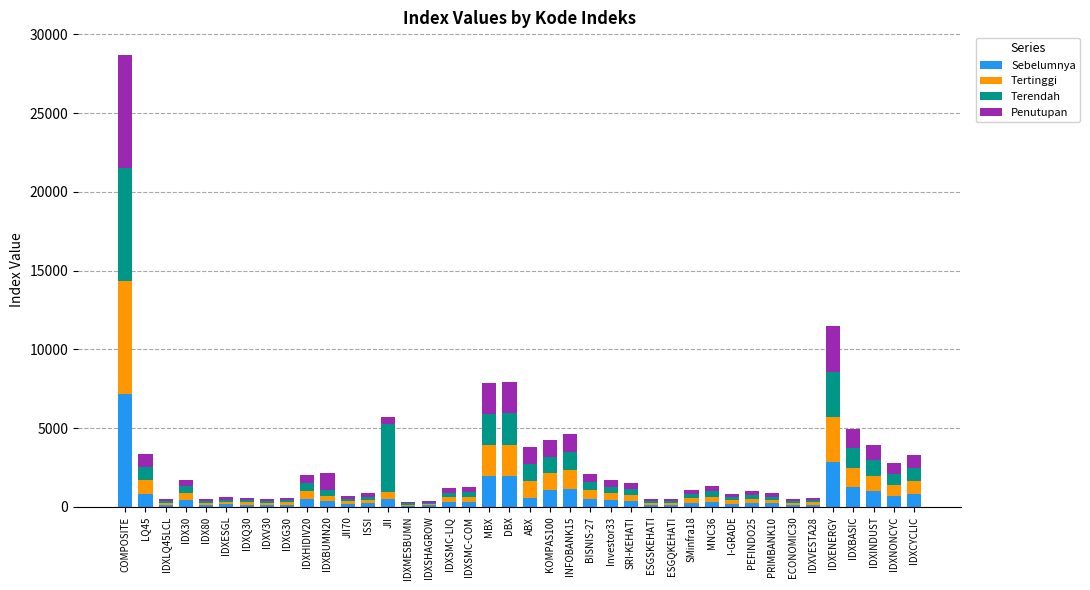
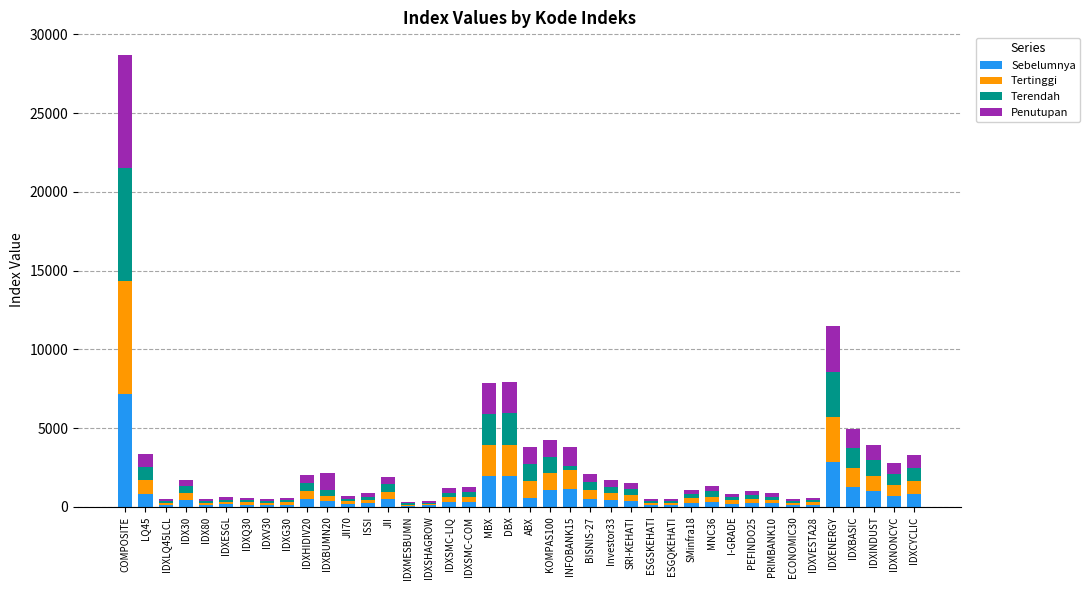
  {
    "Sebelumnya": {
      "COMPOSITE": 7200,
      "LQ45": 800,
      "IDX30": 400,
      "IDXHIDIV20": 500,
      "IDXBUMN20": 400,
      "JII70": 200,
      "ISSI": 200,
      "JII": 500,
      "IDXSMC-LIQ": 300,
      "IDXSMC-COM": 300,
      "MBX": 2000,
      "DBX": 2000,
      "ABX": 500,
      "KOMPAS100": 1100,
      "INFOBANK15": 1200,
      "BISNIS-27": 500,
      "Investor33": 400,
      "SRI-KEHATI": 400,
      "SMinfra18": 300,
      "MNC36": 300,
      "I-GRADE": 200,
      "PEFINDO25": 300,
      "PRIMBANK10": 200,
      "IDXENERGY": 2800,
      "IDXBASIC": 1200,
      "IDXINDUST": 1000,
      "IDXNONCYC": 700,
      "IDXCYCLIC": 800
    },
    "Tertinggi": {
      "COMPOSITE": 7200,
      "LQ45": 800,
      "IDX30": 400,
      "IDXHIDIV20": 500,
      "IDXBUMN20": 400,
      "JII70": 200,
      "ISSI": 200,
      "JII": 500,
      "IDXSMC-LIQ": 300,
      "IDXSMC-COM": 300,
      "MBX": 2000,
      "DBX": 2000,
      "ABX": 1100,
      "KOMPAS100": 1100,
      "INFOBANK15": 1200,
      "BISNIS-27": 500,
      "Investor33": 400,
      "SRI-KEHATI": 400,
      "SMinfra18": 300,
      "MNC36": 300,
      "I-GRADE": 200,
      "PEFINDO25": 300,
      "PRIMBANK10": 200,
      "IDXENERGY": 2900,
      "IDXBASIC": 1300,
      "IDXINDUST": 1000,
      "IDXNONCYC": 700,
      "IDXCYCLIC": 800
    },
    "Terendah": {
      "COMPOSITE": 7200,
      "LQ45": 800,
      "IDX30": 400,
      "IDXHIDIV20": 500,
      "IDXBUMN20": 400,
      "JII70": 200,
      "ISSI": 200,
-     "JII": 4300,
+     "JII": 500,
      "IDXSMC-LIQ": 300,
      "IDXSMC-COM": 300,
      "MBX": 2000,
      "DBX": 2000,
      "ABX": 1100,
      "KOMPAS100": 1100,
-     "INFOBANK15": 1200,
+     "INFOBANK15": 300,
      "BISNIS-27": 500,
      "Investor33": 400,
      "SRI-KEHATI": 400,
      "SMinfra18": 300,
      "MNC36": 300,
      "I-GRADE": 200,
      "PEFINDO25": 300,
      "PRIMBANK10": 200,
      "IDXENERGY": 2900,
      "IDXBASIC": 1200,
      "IDXINDUST": 1000,
      "IDXNONCYC": 700,
      "IDXCYCLIC": 800
    },
    "Penutupan": {
      "COMPOSITE": 7200,
      "LQ45": 800,
      "IDX30": 400,
      "IDXHIDIV20": 500,
      "IDXBUMN20": 1100,
      "JII70": 200,
      "ISSI": 200,
      "JII": 500,
      "IDXSMC-LIQ": 300,
      "IDXSMC-COM": 300,
      "MBX": 2000,
      "DBX": 2000,
      "ABX": 1100,
      "KOMPAS100": 1100,
      "INFOBANK15": 1200,
      "BISNIS-27": 500,
      "Investor33": 400,
      "SRI-KEHATI": 400,
      "SMinfra18": 300,
      "MNC36": 300,
      "I-GRADE": 200,
      "PEFINDO25": 300,
      "PRIMBANK10": 200,
      "IDXENERGY": 2900,
      "IDXBASIC": 1200,
      "IDXINDUST": 1000,
      "IDXNONCYC": 700,
      "IDXCYCLIC": 800
    }
  }
